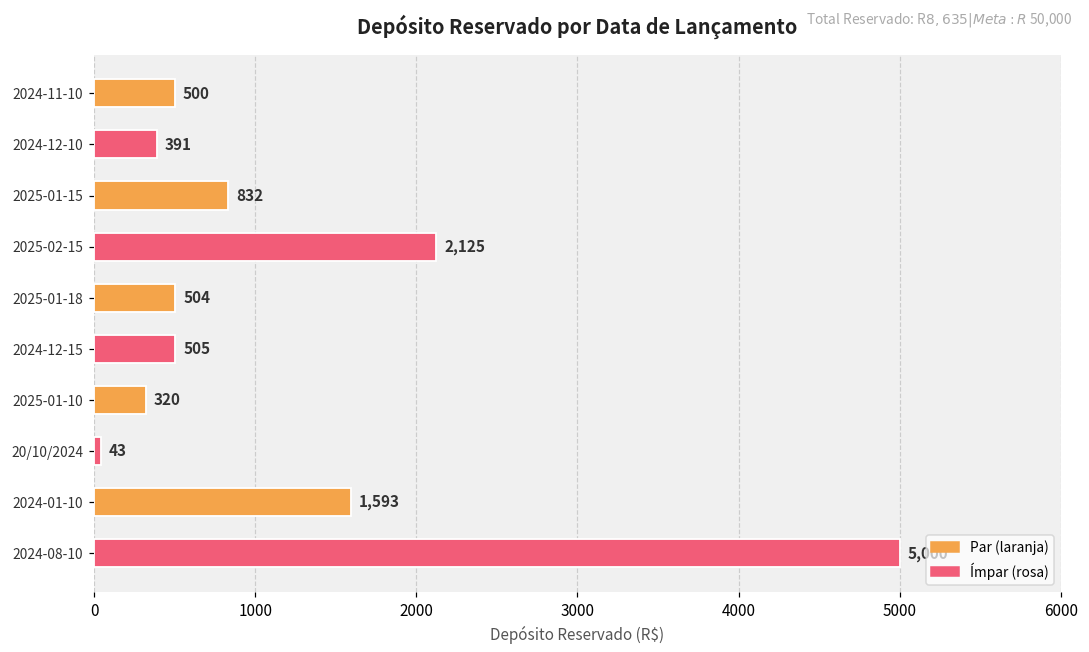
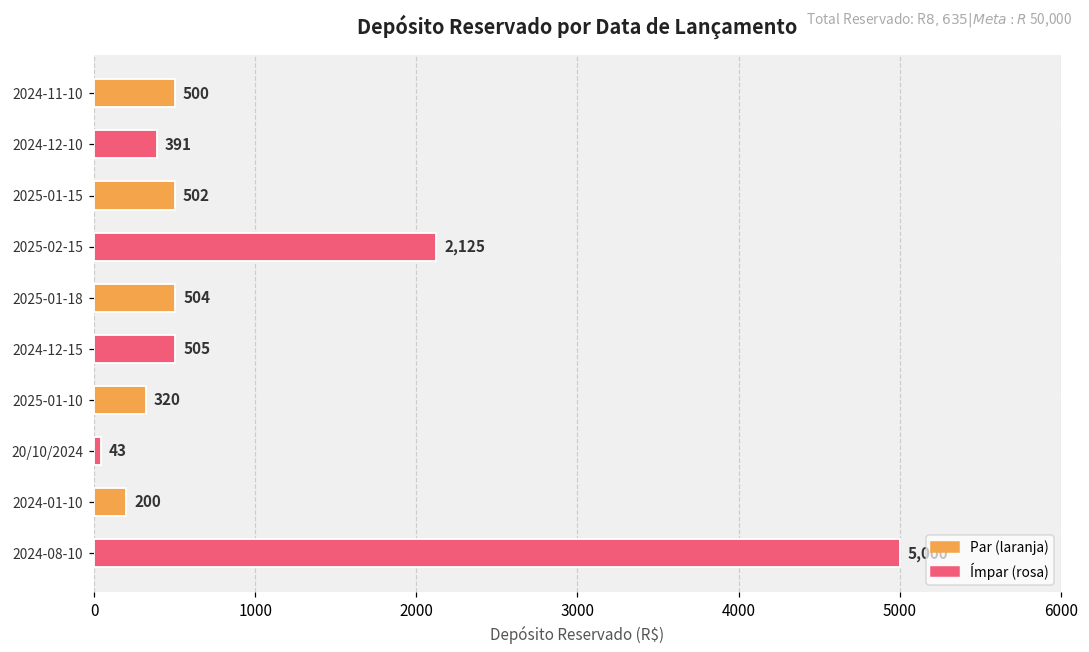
  {
    "2024-11-10": "500",
    "2024-12-10": "391",
-   "2025-01-15": "832",
+   "2025-01-15": "502",
    "2025-02-15": "2,125",
    "2025-01-18": "504",
    "2024-12-15": "505",
    "2025-01-10": "320",
    "20/10/2024": "43",
-   "2024-01-10": "1,593"
+   "2024-01-10": "200"
  }
